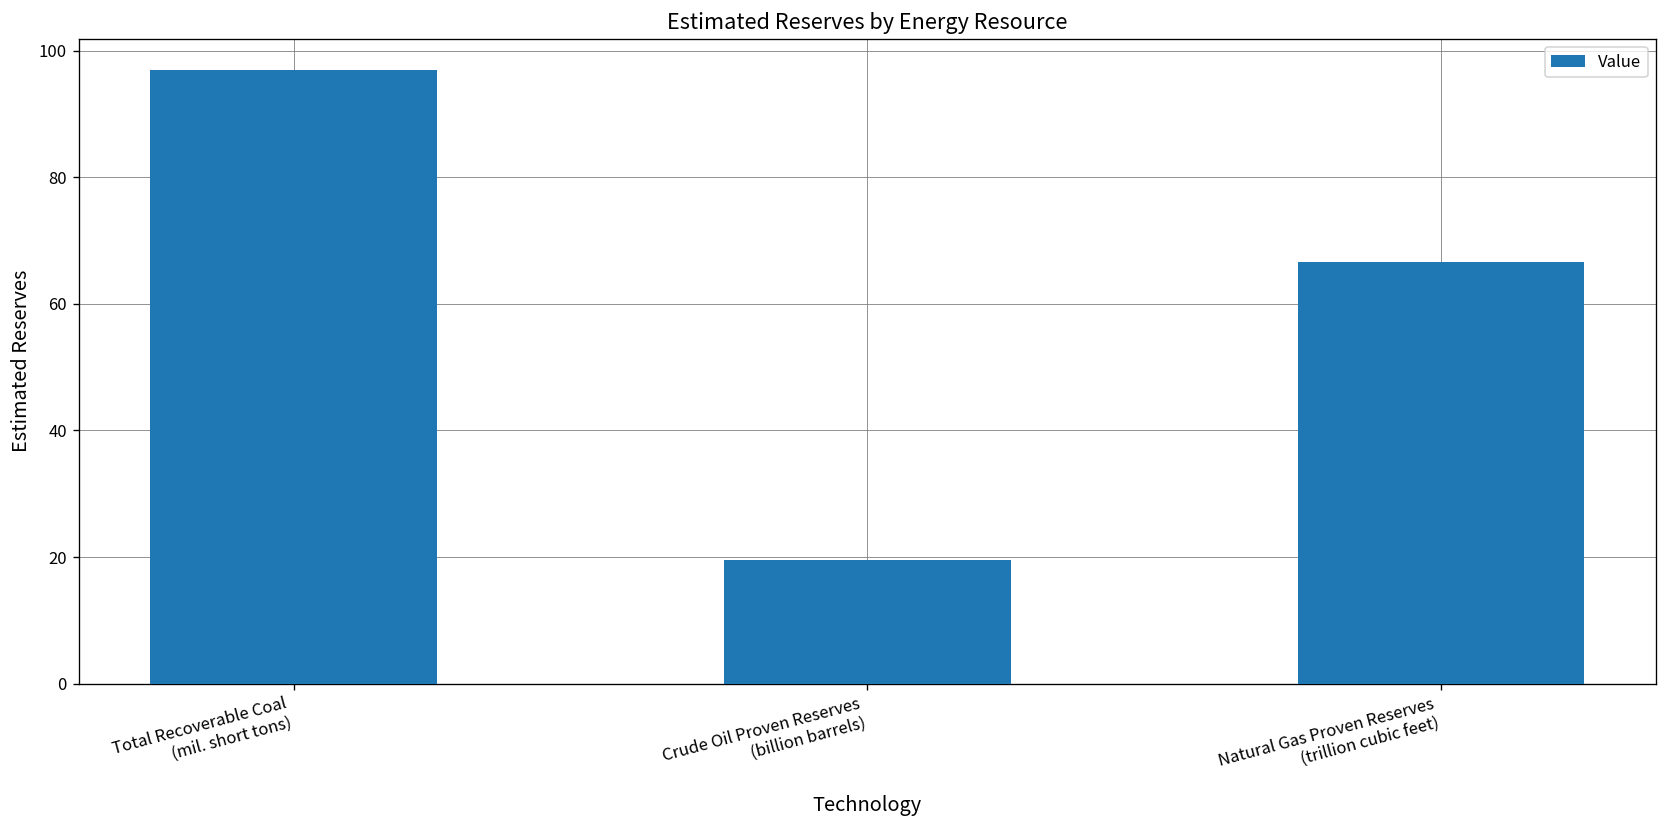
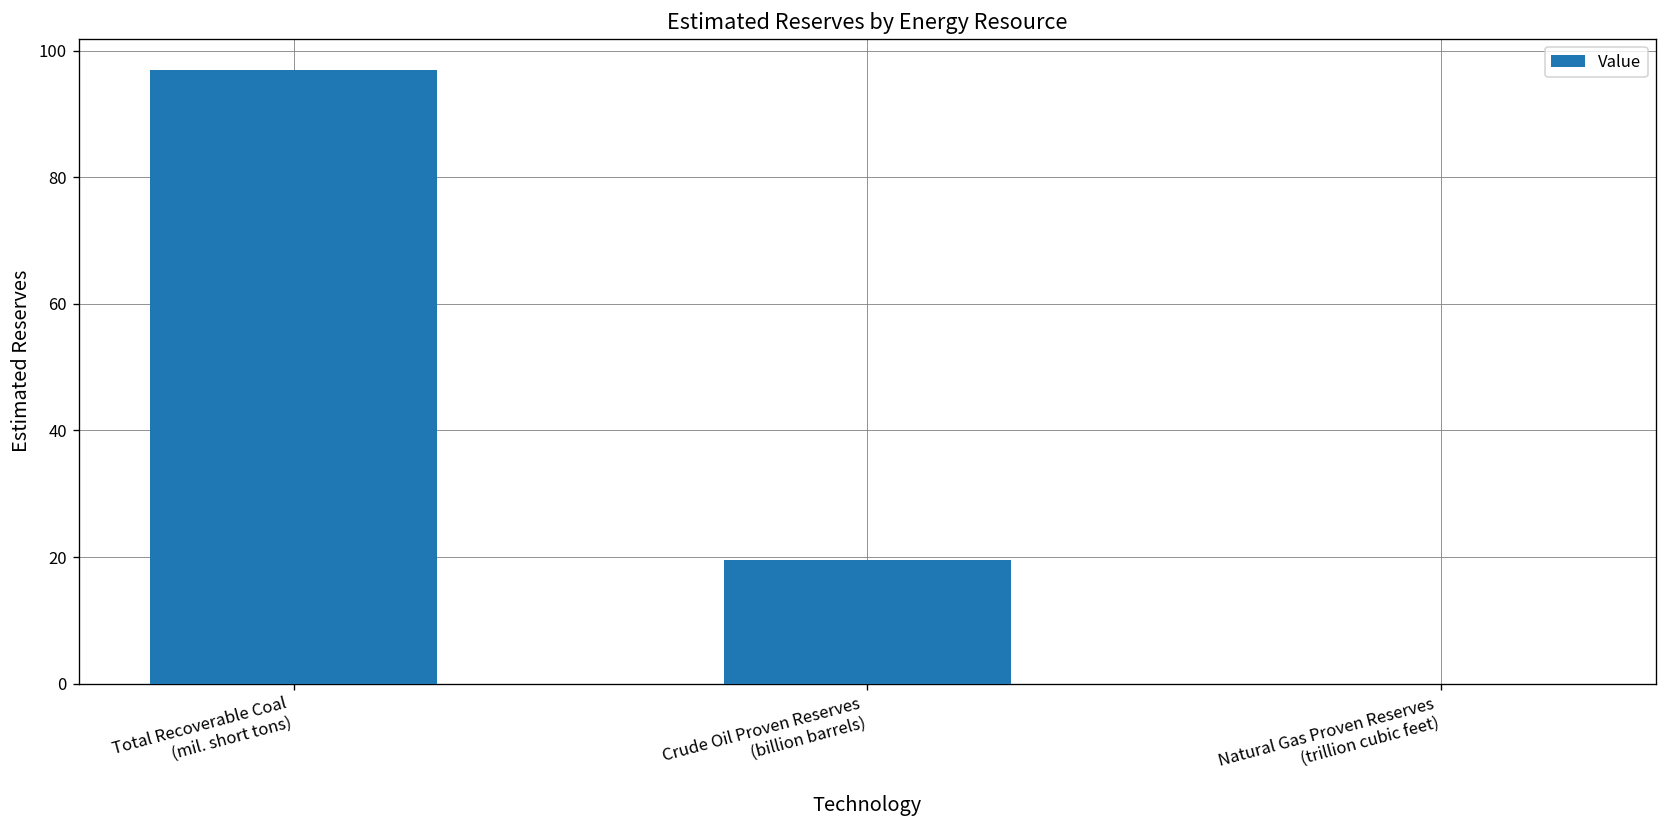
  {
    "Total Recoverable Coal (mil. short tons)": 97,
    "Crude Oil Proven Reserves (billion barrels)": 20,
-   "Natural Gas Proven Reserves (trillion cubic feet)": 67
+   "Natural Gas Proven Reserves (trillion cubic feet)": 0
  }
